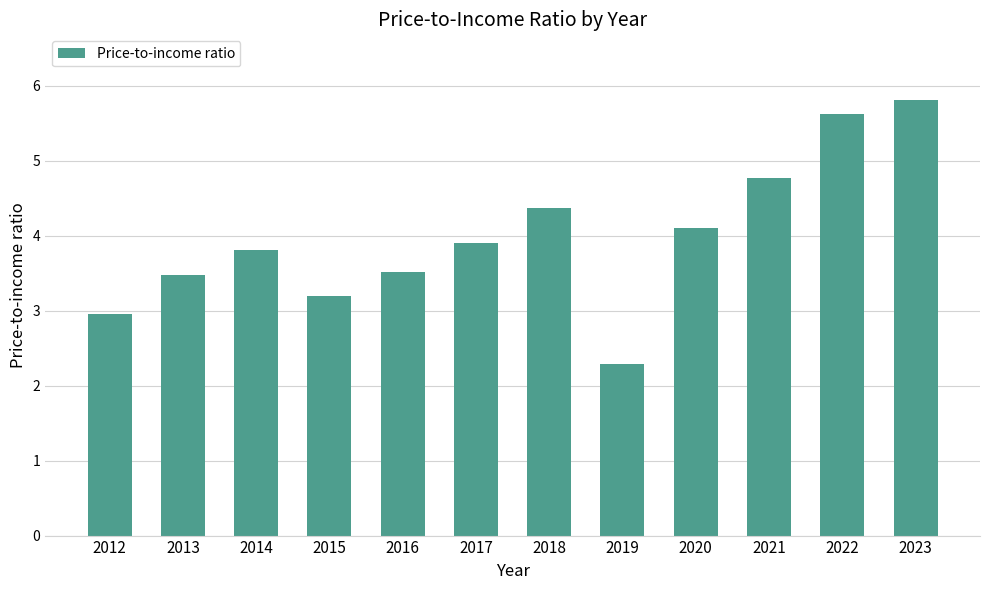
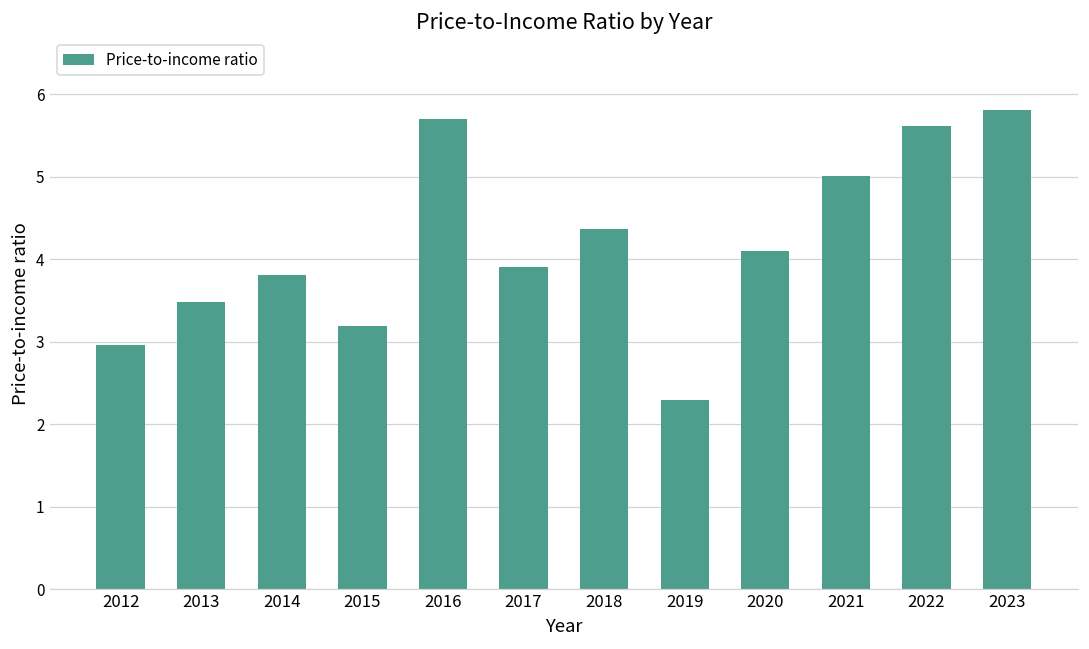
  {
    "2012": 3.0,
    "2013": 3.5,
    "2014": 3.8,
    "2015": 3.2,
-   "2016": 3.5,
+   "2016": 5.7,
    "2017": 3.9,
    "2018": 4.4,
    "2019": 2.3,
    "2020": 4.1,
-   "2021": 4.8,
+   "2021": 5.0,
    "2022": 5.6,
    "2023": 5.8
  }
